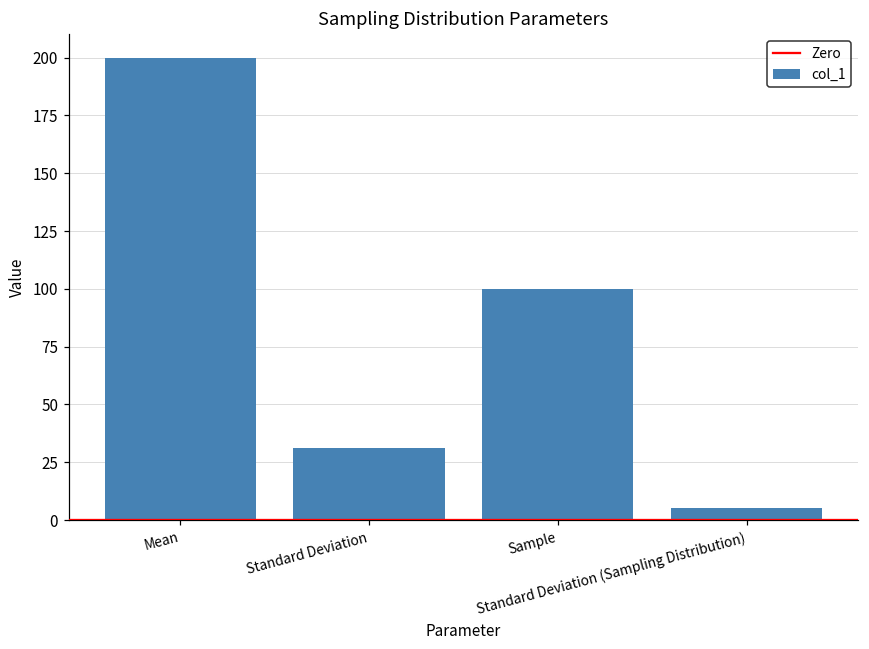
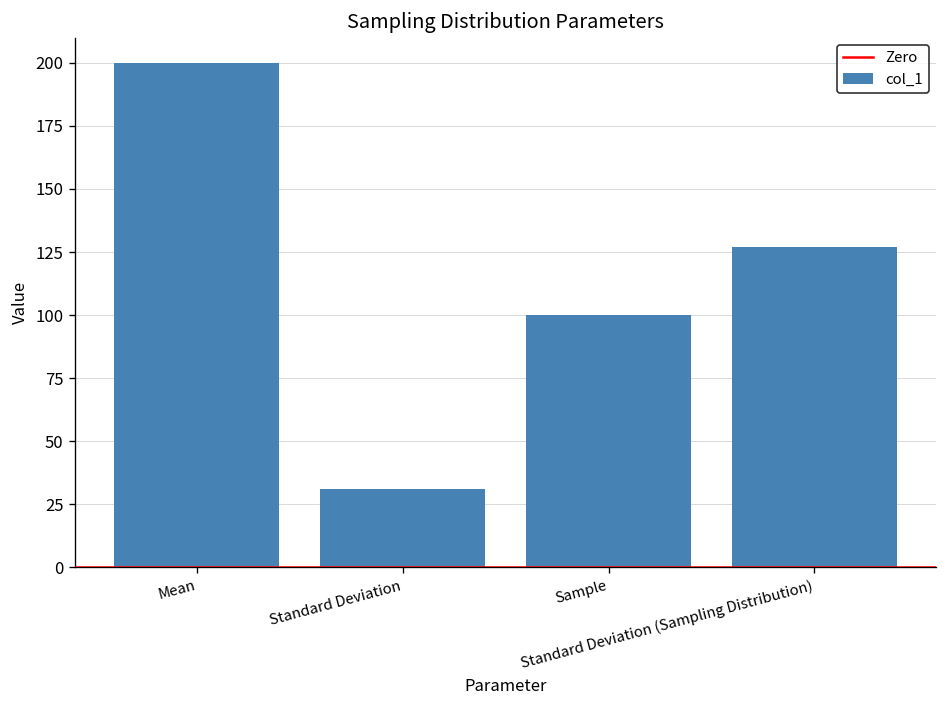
  {
    "Mean": 200,
    "Standard Deviation": 31,
    "Sample": 100,
-   "Standard Deviation (Sampling Distribution)": 5
+   "Standard Deviation (Sampling Distribution)": 127
  }
